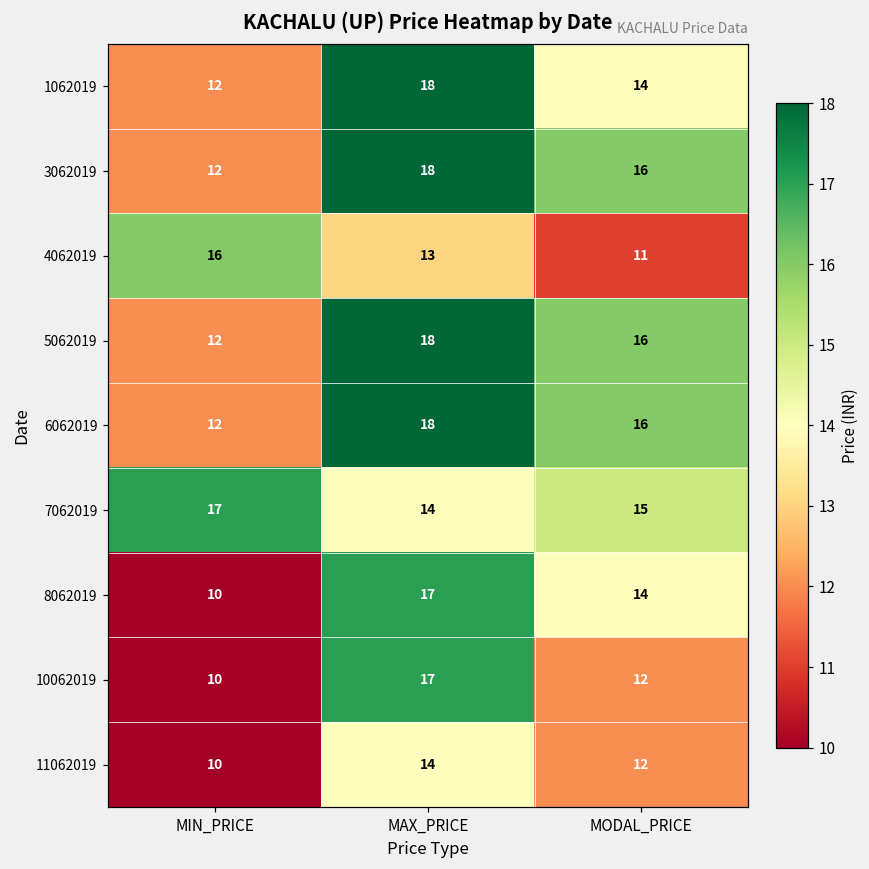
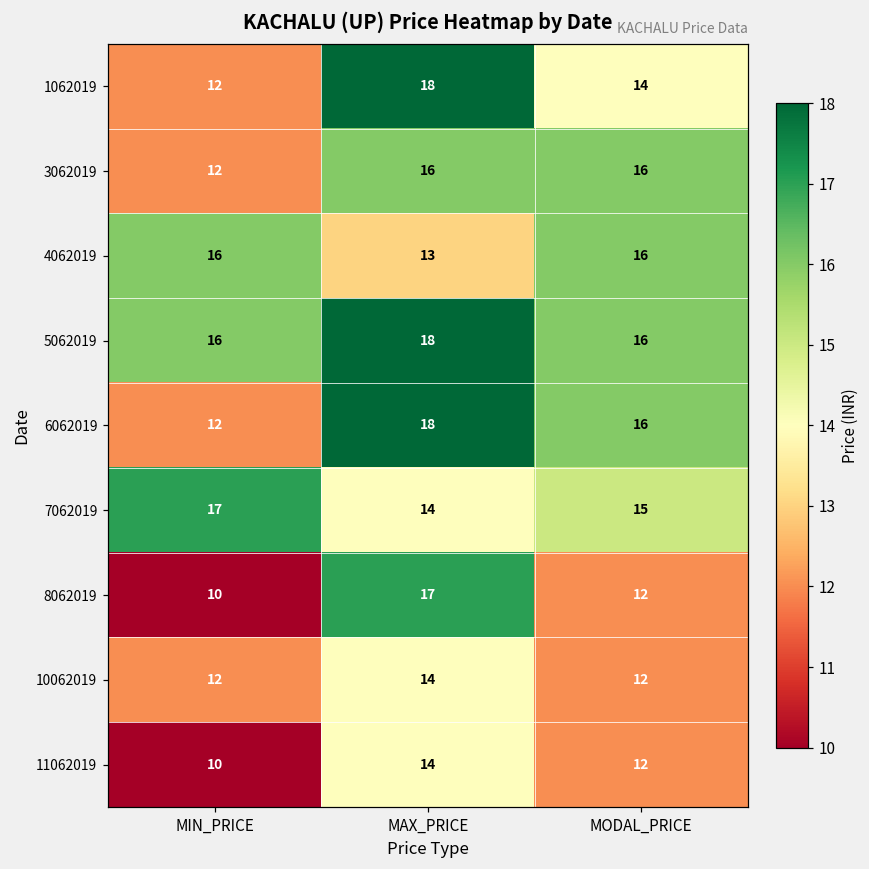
  {
    "1062019": {
      "MIN_PRICE": 12,
      "MAX_PRICE": 18,
      "MODAL_PRICE": 14
    },
    "3062019": {
      "MIN_PRICE": 12,
-     "MAX_PRICE": 18,
+     "MAX_PRICE": 16,
      "MODAL_PRICE": 16
    },
    "4062019": {
      "MIN_PRICE": 16,
      "MAX_PRICE": 13,
-     "MODAL_PRICE": 11
+     "MODAL_PRICE": 16
    },
    "5062019": {
-     "MIN_PRICE": 12,
+     "MIN_PRICE": 16,
      "MAX_PRICE": 18,
      "MODAL_PRICE": 16
    },
    "6062019": {
      "MIN_PRICE": 12,
      "MAX_PRICE": 18,
      "MODAL_PRICE": 16
    },
    "7062019": {
      "MIN_PRICE": 17,
      "MAX_PRICE": 14,
      "MODAL_PRICE": 15
    },
    "8062019": {
      "MIN_PRICE": 10,
      "MAX_PRICE": 17,
-     "MODAL_PRICE": 14
+     "MODAL_PRICE": 12
    },
    "10062019": {
-     "MIN_PRICE": 10,
-     "MAX_PRICE": 17,
+     "MIN_PRICE": 12,
+     "MAX_PRICE": 14,
      "MODAL_PRICE": 12
    },
    "11062019": {
      "MIN_PRICE": 10,
      "MAX_PRICE": 14,
      "MODAL_PRICE": 12
    }
  }
